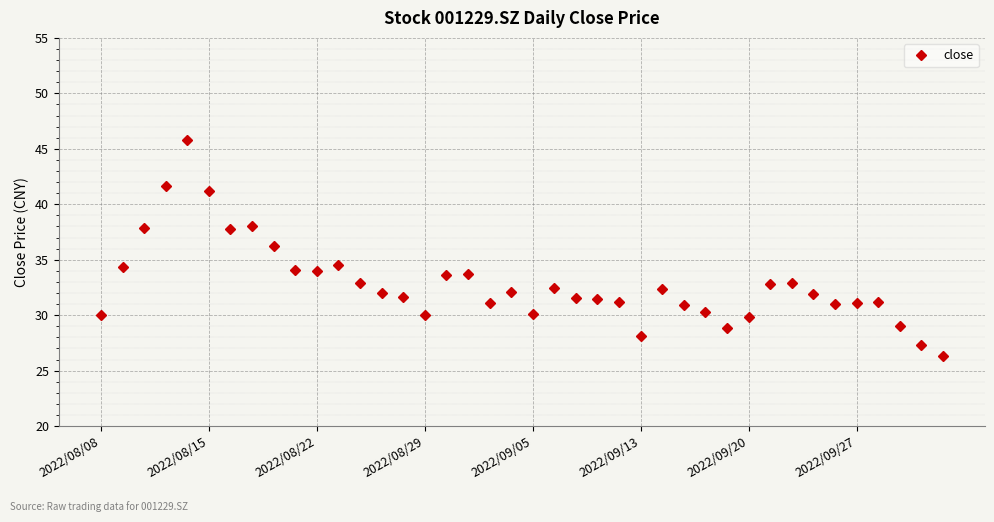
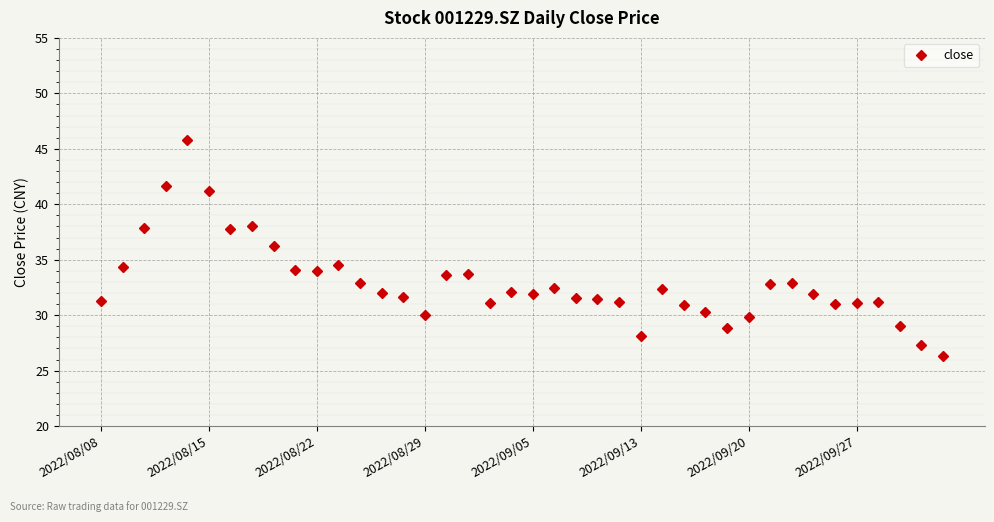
  {
-   "2022/08/08": 30.1,
+   "2022/08/08": 31.3,
    "2022/08/15": 41.2,
    "2022/08/22": 34.0,
    "2022/08/29": 30.0,
-   "2022/09/05": 30.1,
+   "2022/09/05": 31.9,
    "2022/09/13": 28.2,
    "2022/09/20": 29.9,
    "2022/09/27": 31.1
  }
